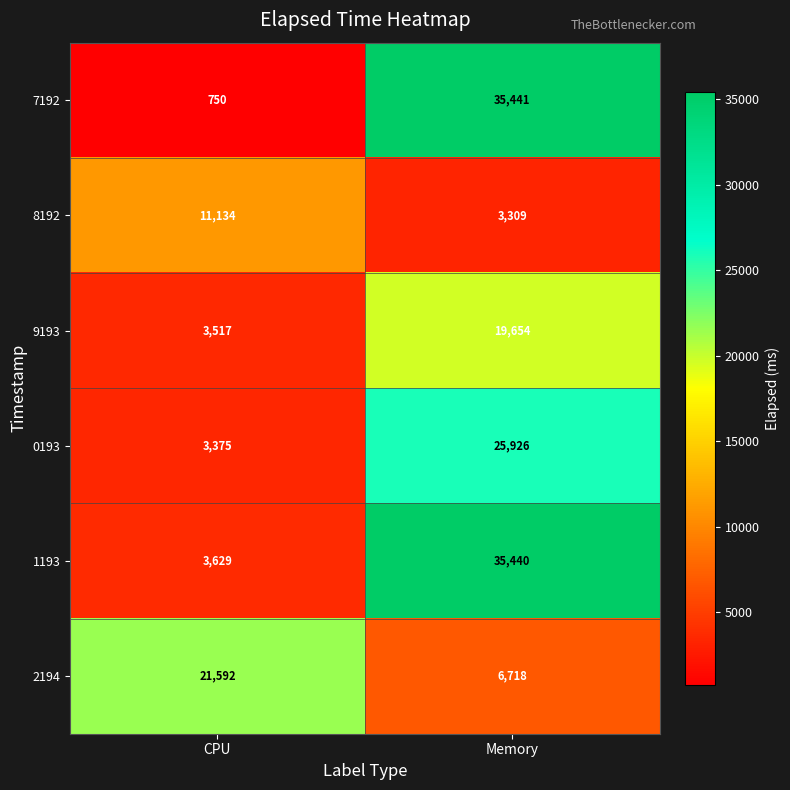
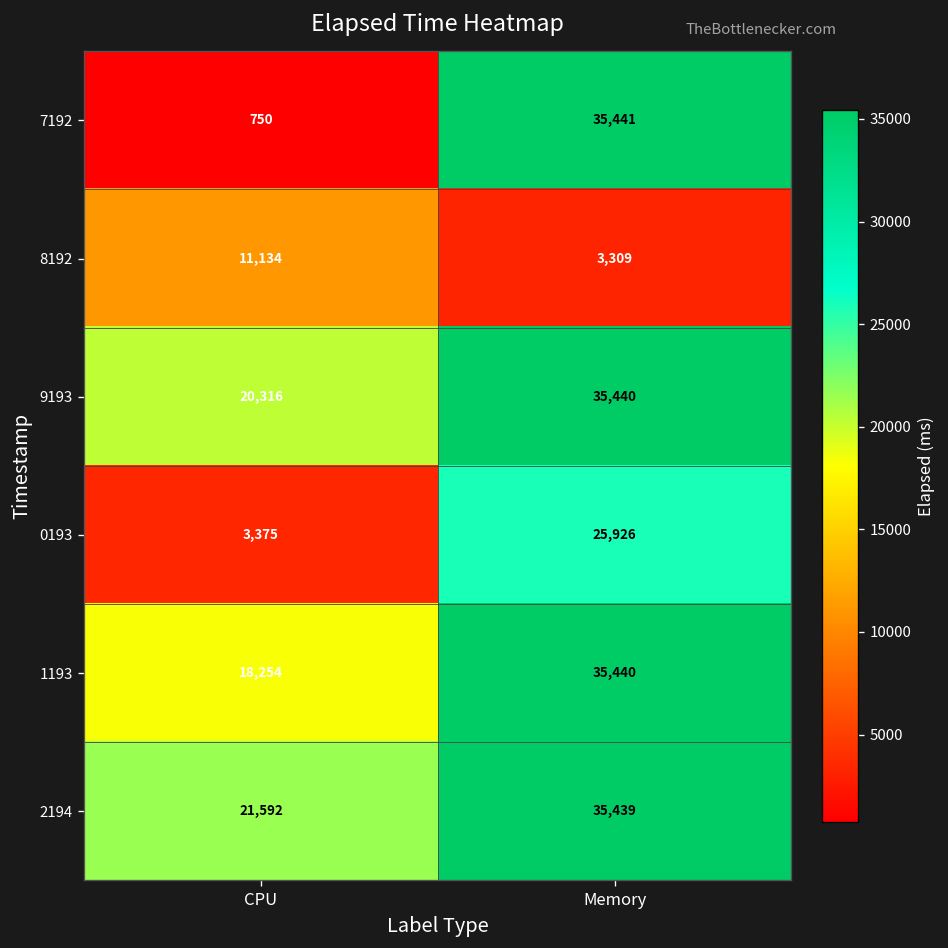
  {
    "7192": {
      "CPU": "750",
      "Memory": "35,441"
    },
    "8192": {
      "CPU": "11,134",
      "Memory": "3,309"
    },
    "9193": {
-     "CPU": "3,517",
-     "Memory": "19,654"
+     "CPU": "20,316",
+     "Memory": "35,440"
    },
    "0193": {
      "CPU": "3,375",
      "Memory": "25,926"
    },
    "1193": {
-     "CPU": "3,629",
+     "CPU": "18,254",
      "Memory": "35,440"
    },
    "2194": {
      "CPU": "21,592",
-     "Memory": "6,718"
+     "Memory": "35,439"
    }
  }
